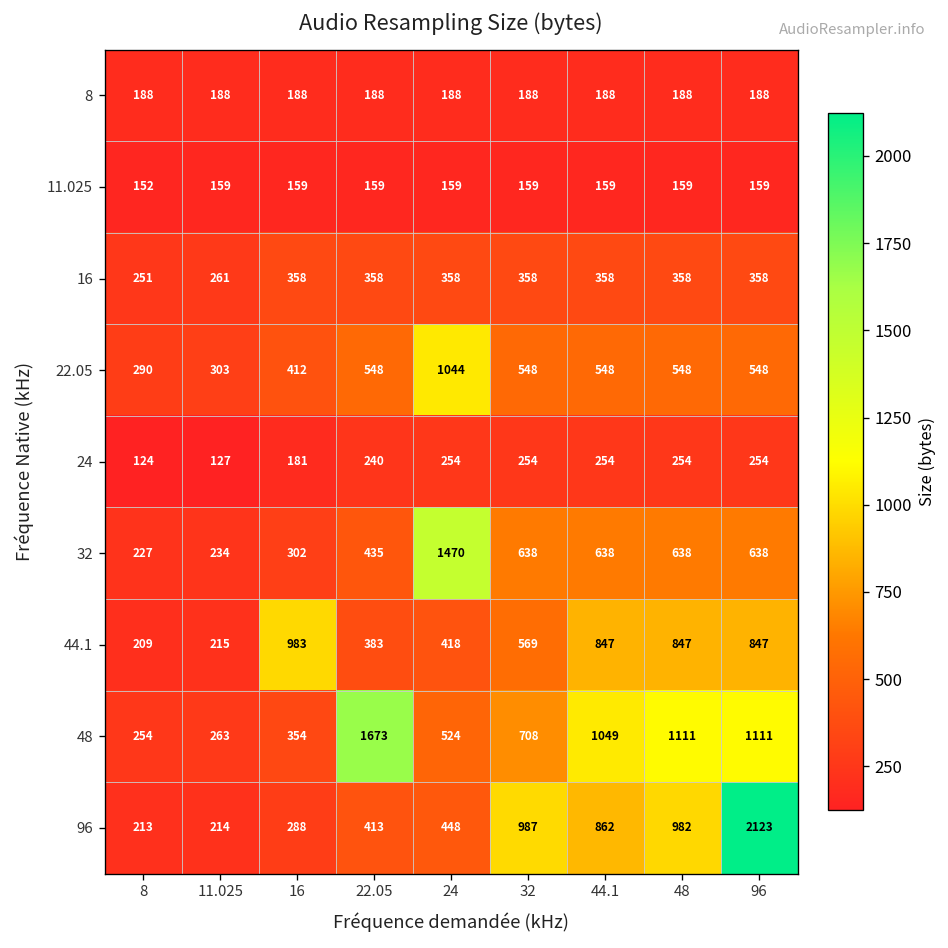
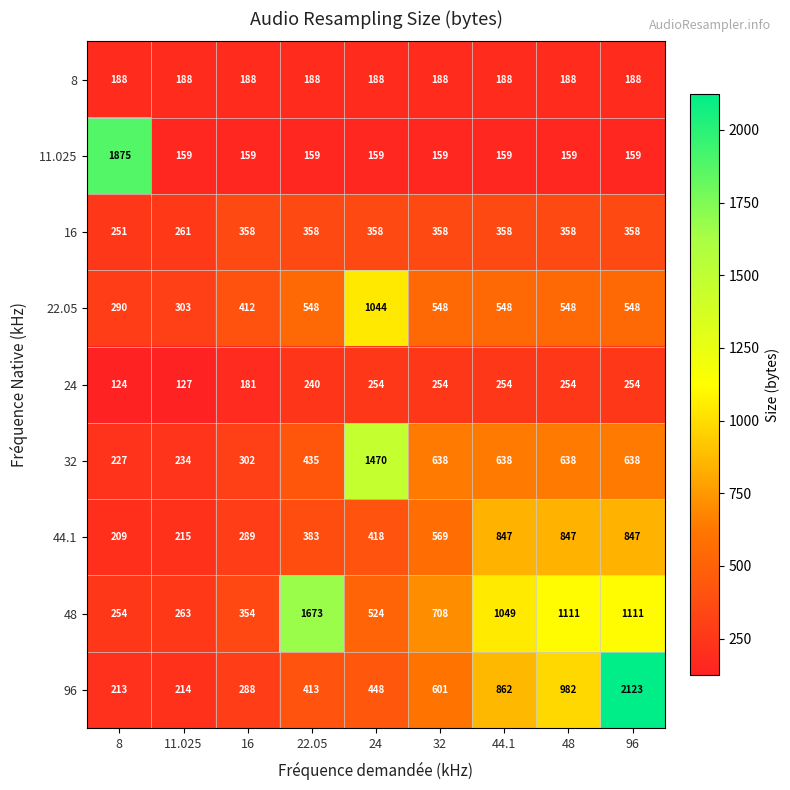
  {
    "8": {
      "8": 188,
      "11.025": 188,
      "16": 188,
      "22.05": 188,
      "24": 188,
      "32": 188,
      "44.1": 188,
      "48": 188,
      "96": 188
    },
    "11.025": {
-     "8": 152,
+     "8": 1875,
      "11.025": 159,
      "16": 159,
      "22.05": 159,
      "24": 159,
      "32": 159,
      "44.1": 159,
      "48": 159,
      "96": 159
    },
    "16": {
      "8": 251,
      "11.025": 261,
      "16": 358,
      "22.05": 358,
      "24": 358,
      "32": 358,
      "44.1": 358,
      "48": 358,
      "96": 358
    },
    "22.05": {
      "8": 290,
      "11.025": 303,
      "16": 412,
      "22.05": 548,
      "24": 1044,
      "32": 548,
      "44.1": 548,
      "48": 548,
      "96": 548
    },
    "24": {
      "8": 124,
      "11.025": 127,
      "16": 181,
      "22.05": 240,
      "24": 254,
      "32": 254,
      "44.1": 254,
      "48": 254,
      "96": 254
    },
    "32": {
      "8": 227,
      "11.025": 234,
      "16": 302,
      "22.05": 435,
      "24": 1470,
      "32": 638,
      "44.1": 638,
      "48": 638,
      "96": 638
    },
    "44.1": {
      "8": 209,
      "11.025": 215,
-     "16": 983,
+     "16": 289,
      "22.05": 383,
      "24": 418,
      "32": 569,
      "44.1": 847,
      "48": 847,
      "96": 847
    },
    "48": {
      "8": 254,
      "11.025": 263,
      "16": 354,
      "22.05": 1673,
      "24": 524,
      "32": 708,
      "44.1": 1049,
      "48": 1111,
      "96": 1111
    },
    "96": {
      "8": 213,
      "11.025": 214,
      "16": 288,
      "22.05": 413,
      "24": 448,
-     "32": 987,
+     "32": 601,
      "44.1": 862,
      "48": 982,
      "96": 2123
    }
  }
